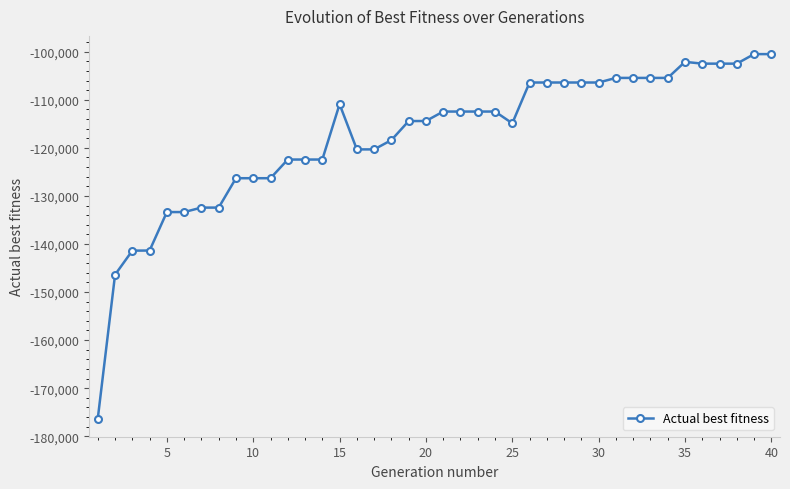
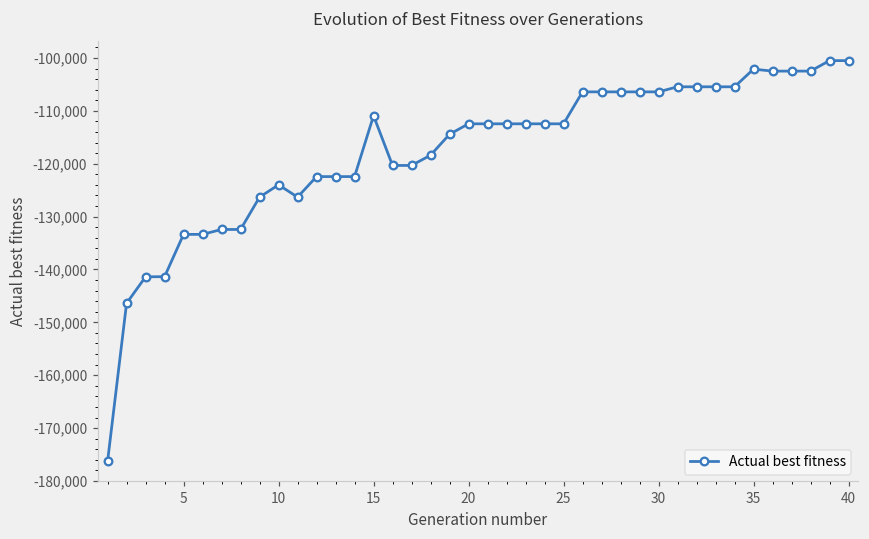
  {
    "5": "-133,000",
-   "10": "-126,000",
+   "10": "-124,000",
    "15": "-111,000",
-   "20": "-114,000",
-   "25": "-115,000",
+   "20": "-112,000",
+   "25": "-112,000",
    "30": "-106,000",
    "35": "-102,000",
    "40": "-100,000"
  }
